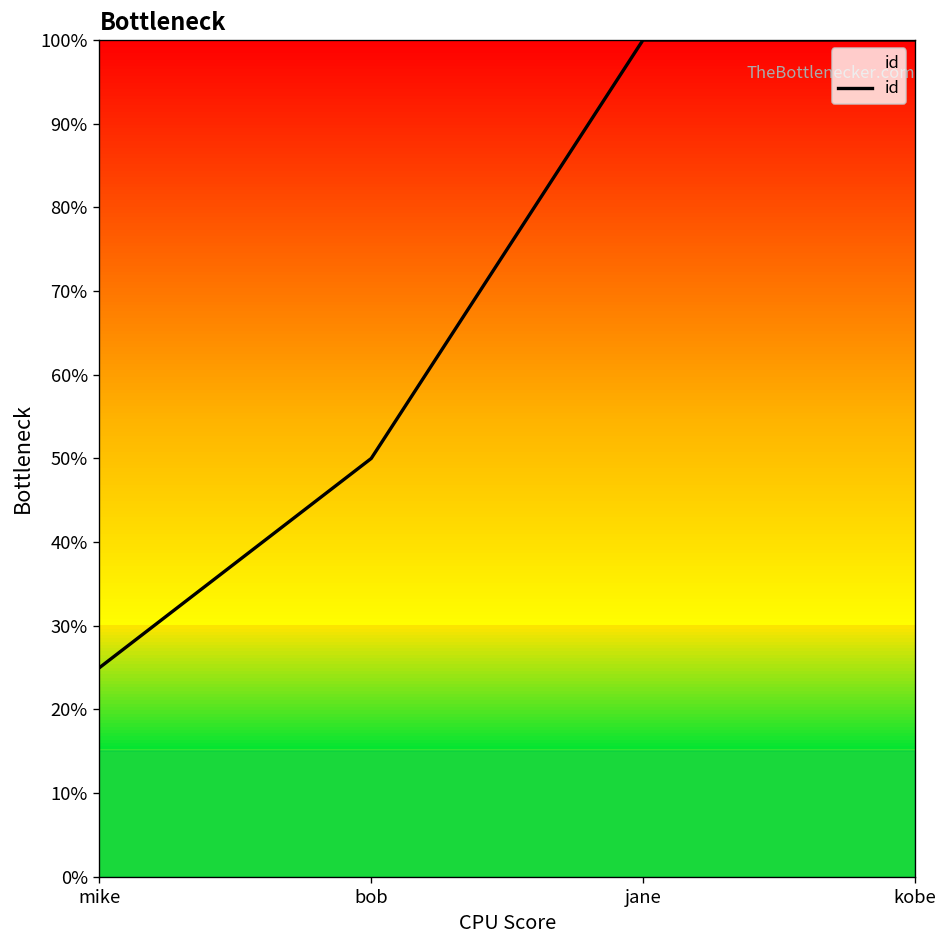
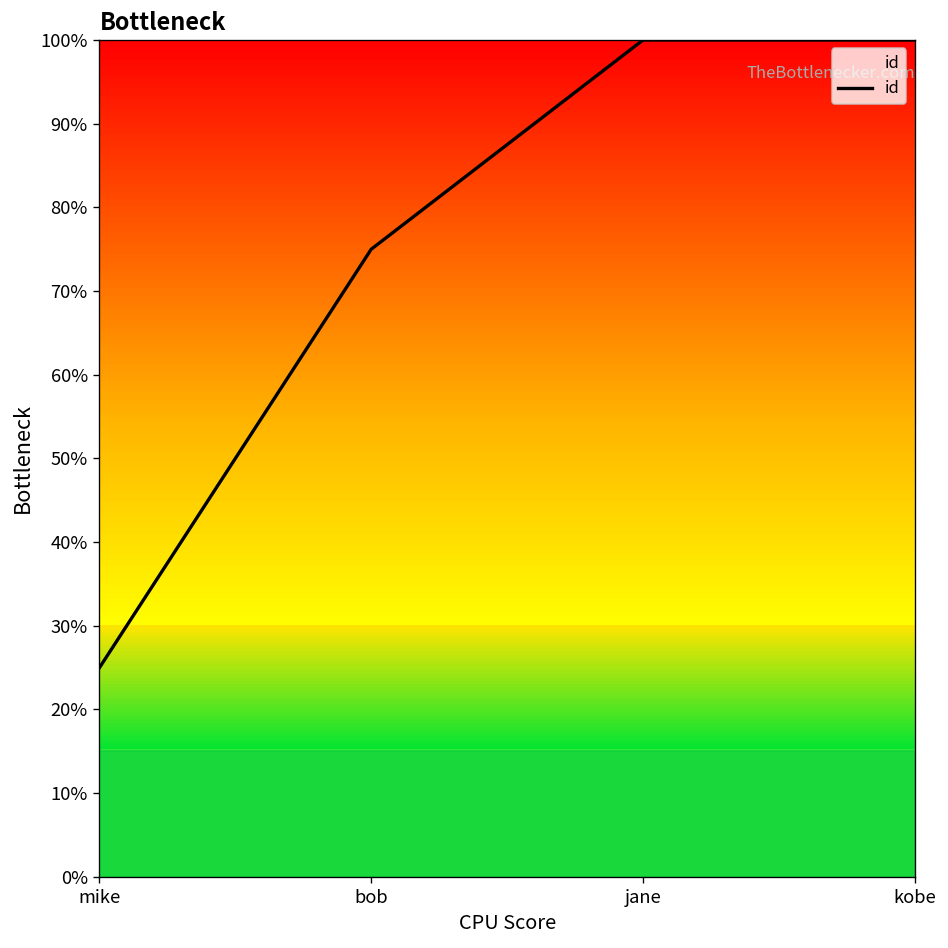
  {
    "mike": "25%",
-   "bob": "50%",
+   "bob": "75%",
    "jane": "100%",
    "kobe": "100%"
  }
